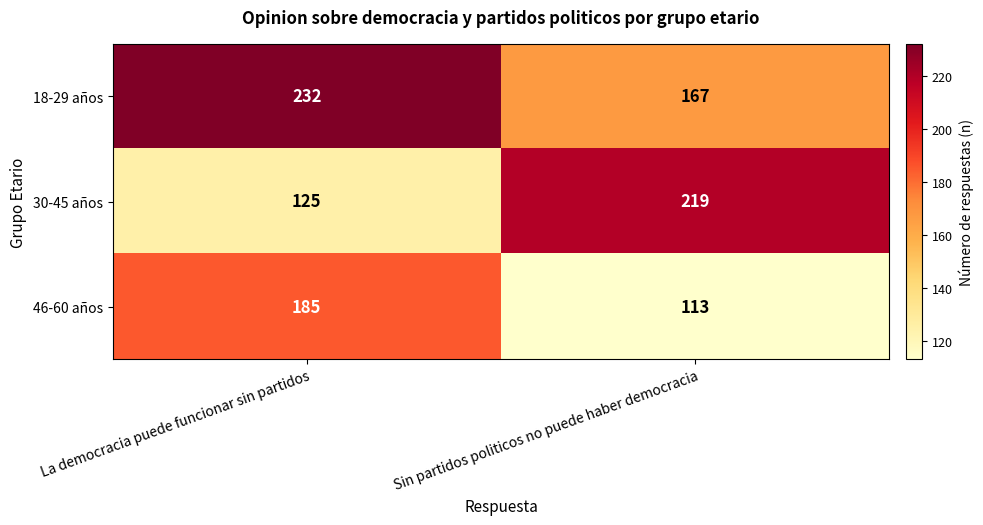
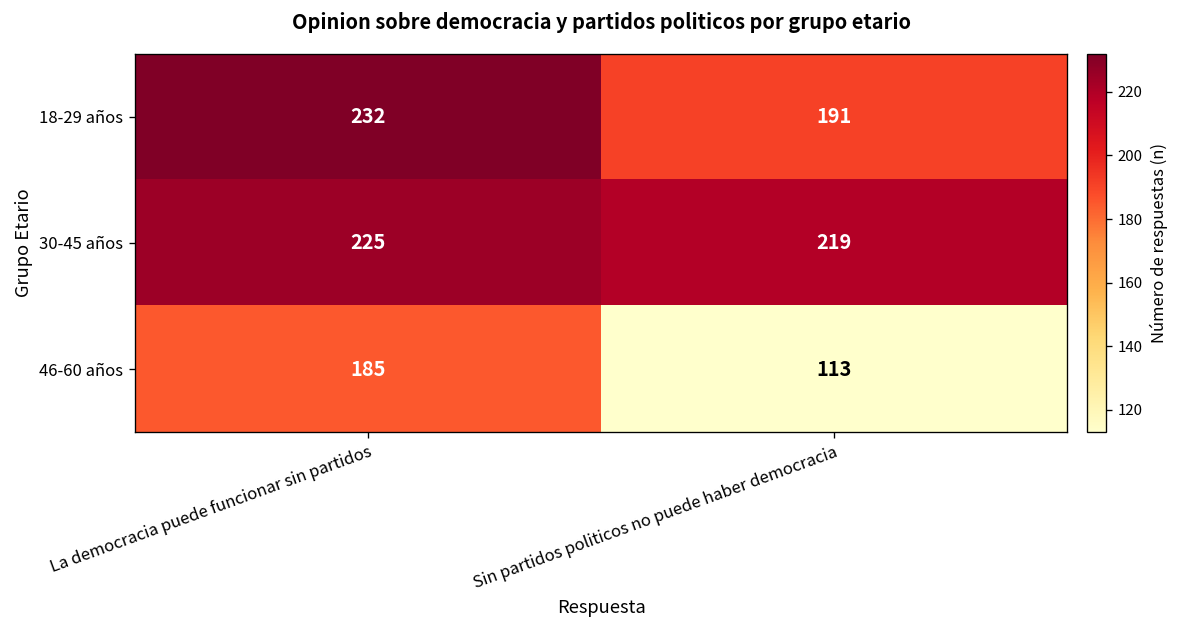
  {
    "18-29 años": {
      "La democracia puede funcionar sin partidos": 232,
-     "Sin partidos politicos no puede haber democracia": 167
+     "Sin partidos politicos no puede haber democracia": 191
    },
    "30-45 años": {
-     "La democracia puede funcionar sin partidos": 125,
+     "La democracia puede funcionar sin partidos": 225,
      "Sin partidos politicos no puede haber democracia": 219
    },
    "46-60 años": {
      "La democracia puede funcionar sin partidos": 185,
      "Sin partidos politicos no puede haber democracia": 113
    }
  }
